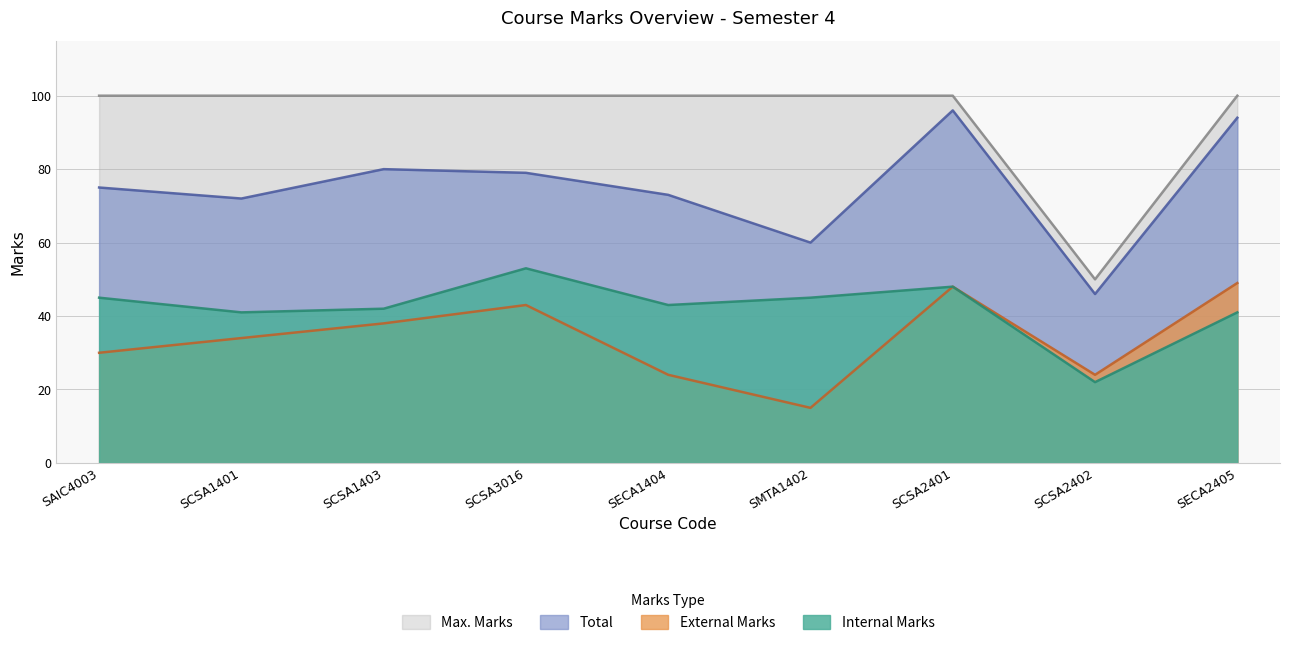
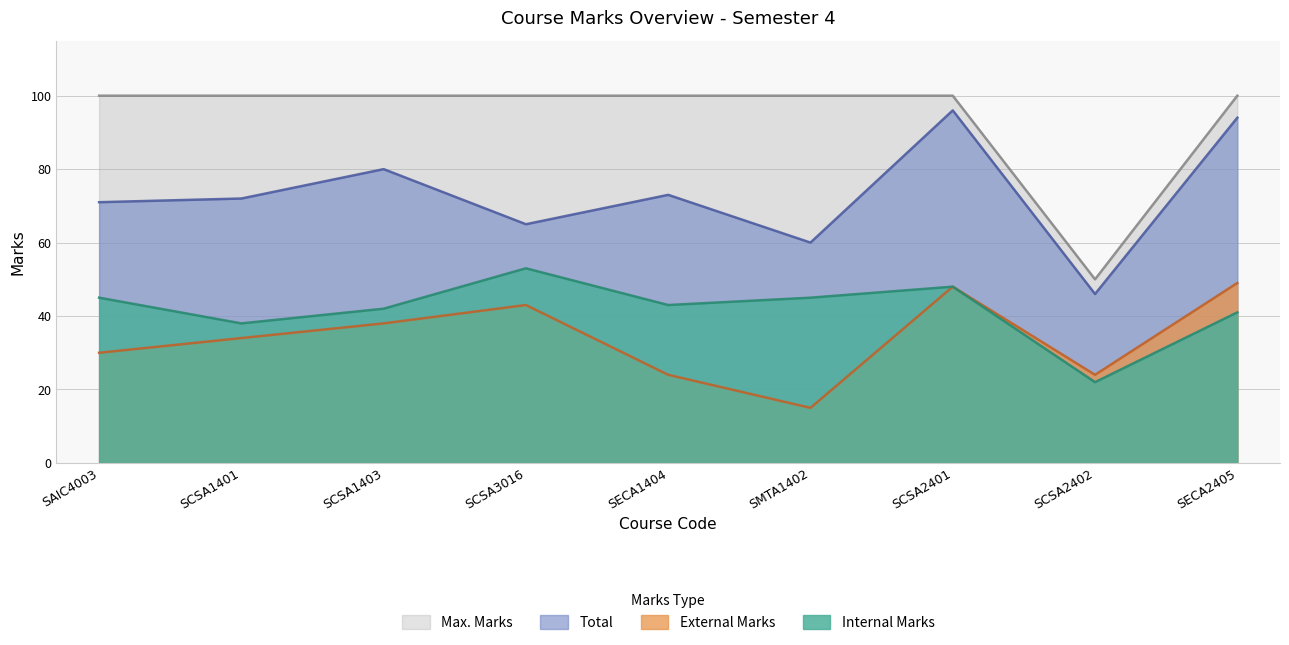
  {
    "Max. Marks": {
      "SAIC4003": 100,
      "SCSA1401": 100,
      "SCSA1403": 100,
      "SCSA3016": 100,
      "SECA1404": 100,
      "SMTA1402": 100,
      "SCSA2401": 100,
      "SCSA2402": 50,
      "SECA2405": 100
    },
    "Total": {
-     "SAIC4003": 75,
+     "SAIC4003": 71,
      "SCSA1401": 72,
      "SCSA1403": 80,
-     "SCSA3016": 79,
+     "SCSA3016": 65,
      "SECA1404": 73,
      "SMTA1402": 60,
      "SCSA2401": 96,
      "SCSA2402": 46,
      "SECA2405": 94
    },
    "External Marks": {
      "SAIC4003": 30,
      "SCSA1401": 34,
      "SCSA1403": 38,
      "SCSA3016": 43,
      "SECA1404": 24,
      "SMTA1402": 15,
      "SCSA2402": 24,
      "SECA2405": 49
    },
    "Internal Marks": {
      "SAIC4003": 45,
-     "SCSA1401": 41,
+     "SCSA1401": 38,
      "SCSA1403": 42,
      "SCSA3016": 53,
      "SECA1404": 43,
      "SMTA1402": 45,
      "SCSA2402": 22,
      "SECA2405": 41
    }
  }
